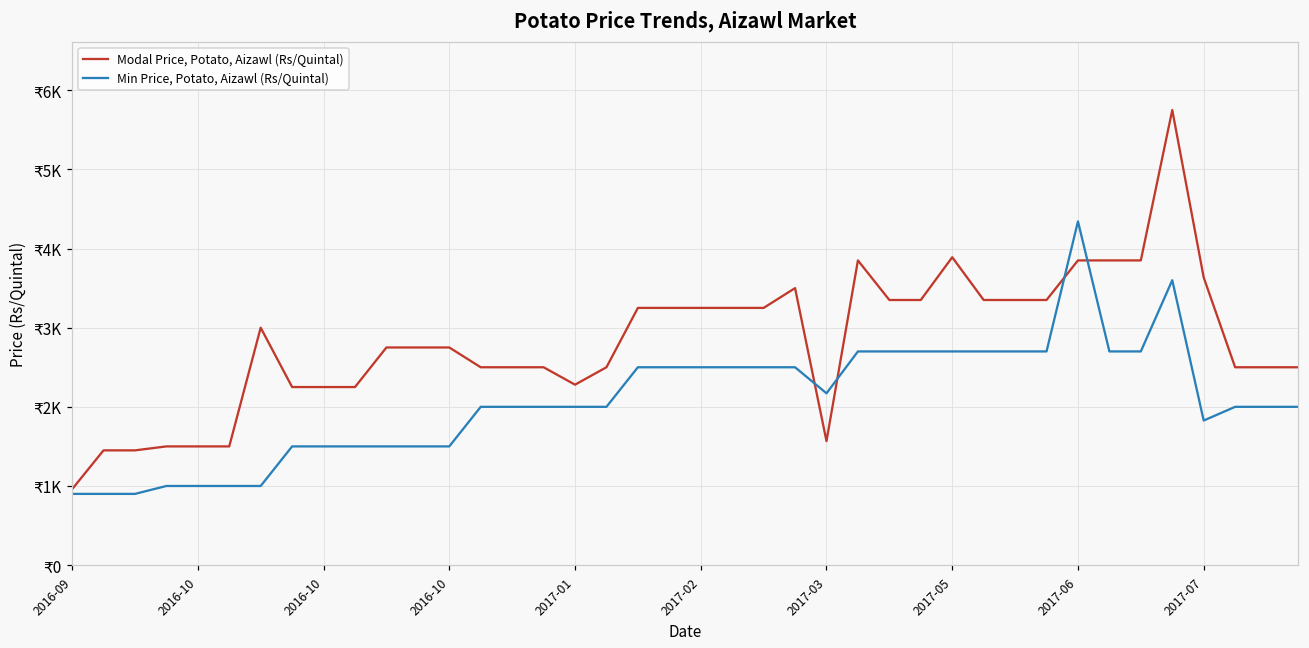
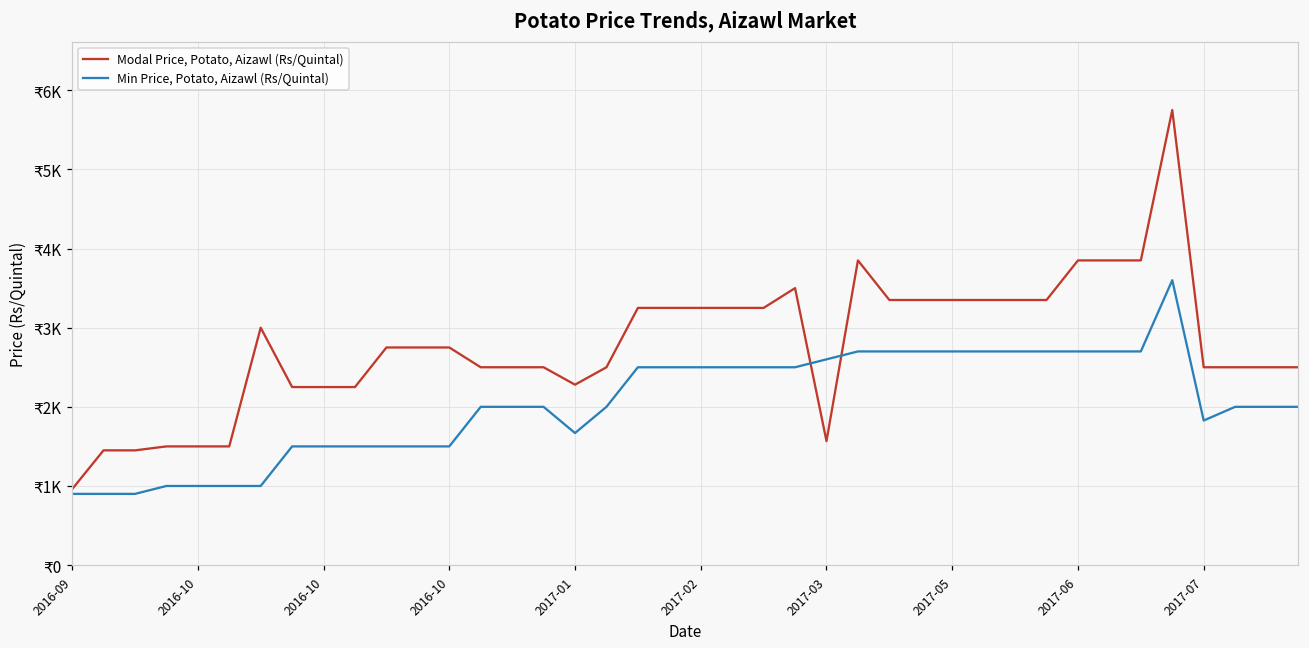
  {
    "Modal Price, Potato, Aizawl (Rs/Quintal)": {
      "2016-09": "₹1000",
      "2017-01": "₹2300",
      "2017-02": "₹3300",
      "2017-03": "₹1600",
-     "2017-05": "₹3900",
+     "2017-05": "₹3400",
      "2017-06": "₹3900",
-     "2017-07": "₹3600"
+     "2017-07": "₹2500"
    },
    "Min Price, Potato, Aizawl (Rs/Quintal)": {
      "2016-09": "₹900",
-     "2017-01": "₹2000",
+     "2017-01": "₹1700",
      "2017-02": "₹2500",
-     "2017-03": "₹2200",
+     "2017-03": "₹2600",
      "2017-05": "₹2700",
-     "2017-06": "₹4300",
+     "2017-06": "₹2700",
      "2017-07": "₹1800"
    }
  }
